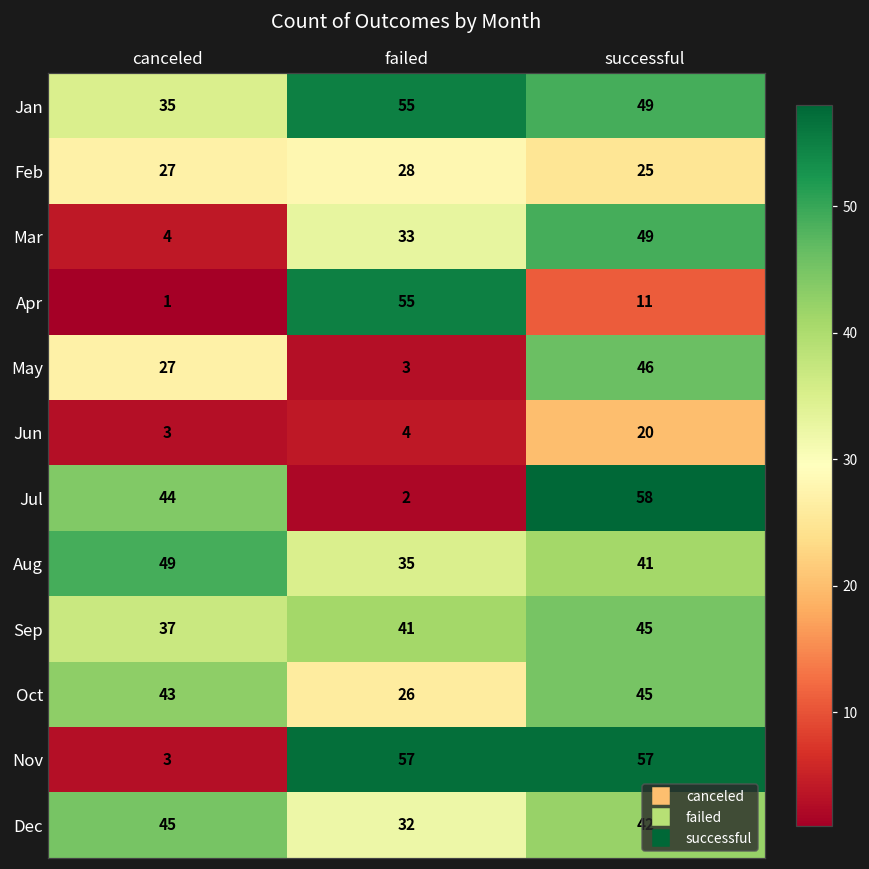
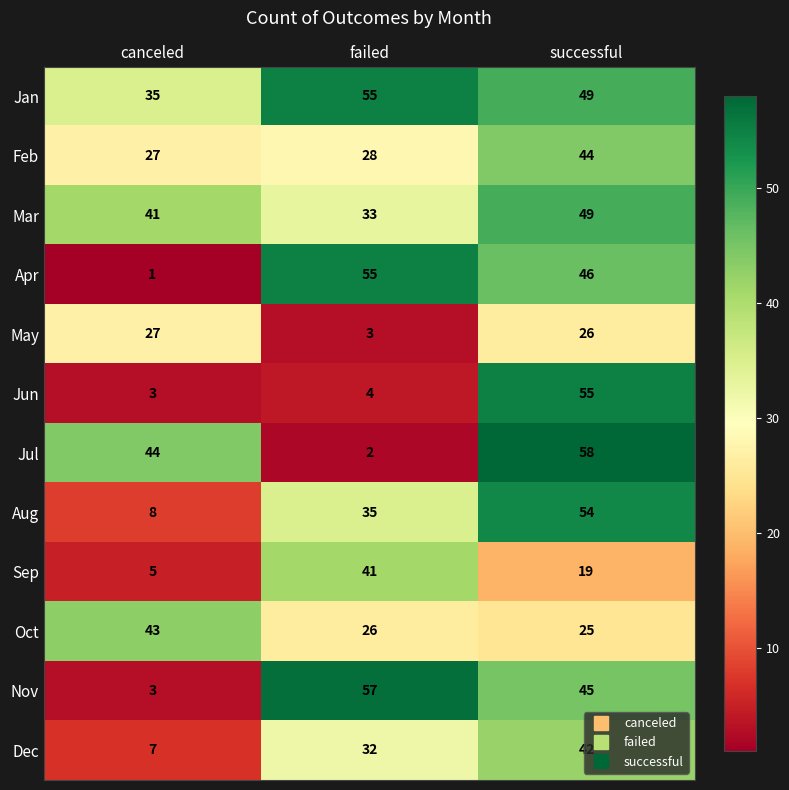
  {
    "Jan": {
      "canceled": 35,
      "failed": 55,
      "successful": 49
    },
    "Feb": {
      "canceled": 27,
      "failed": 28,
-     "successful": 25
+     "successful": 44
    },
    "Mar": {
-     "canceled": 4,
+     "canceled": 41,
      "failed": 33,
      "successful": 49
    },
    "Apr": {
      "canceled": 1,
      "failed": 55,
-     "successful": 11
+     "successful": 46
    },
    "May": {
      "canceled": 27,
      "failed": 3,
-     "successful": 46
+     "successful": 26
    },
    "Jun": {
      "canceled": 3,
      "failed": 4,
-     "successful": 20
+     "successful": 55
    },
    "Jul": {
      "canceled": 44,
      "failed": 2,
      "successful": 58
    },
    "Aug": {
-     "canceled": 49,
+     "canceled": 8,
      "failed": 35,
-     "successful": 41
+     "successful": 54
    },
    "Sep": {
-     "canceled": 37,
+     "canceled": 5,
      "failed": 41,
-     "successful": 45
+     "successful": 19
    },
    "Oct": {
      "canceled": 43,
      "failed": 26,
-     "successful": 45
+     "successful": 25
    },
    "Nov": {
      "canceled": 3,
      "failed": 57,
-     "successful": 57
+     "successful": 45
    },
    "Dec": {
-     "canceled": 45,
+     "canceled": 7,
      "failed": 32
    }
  }
